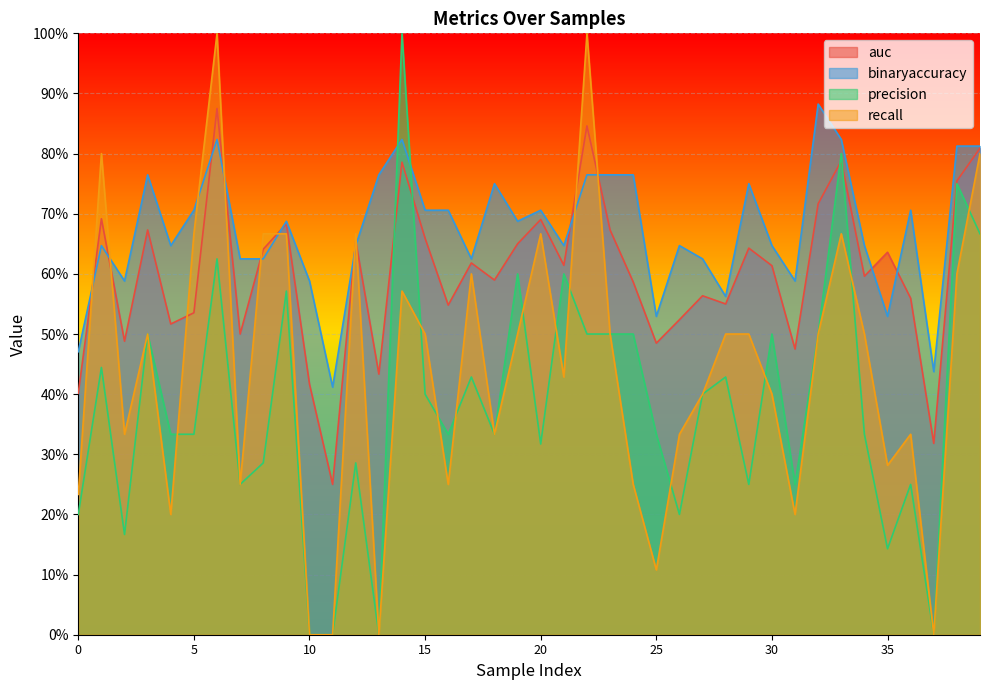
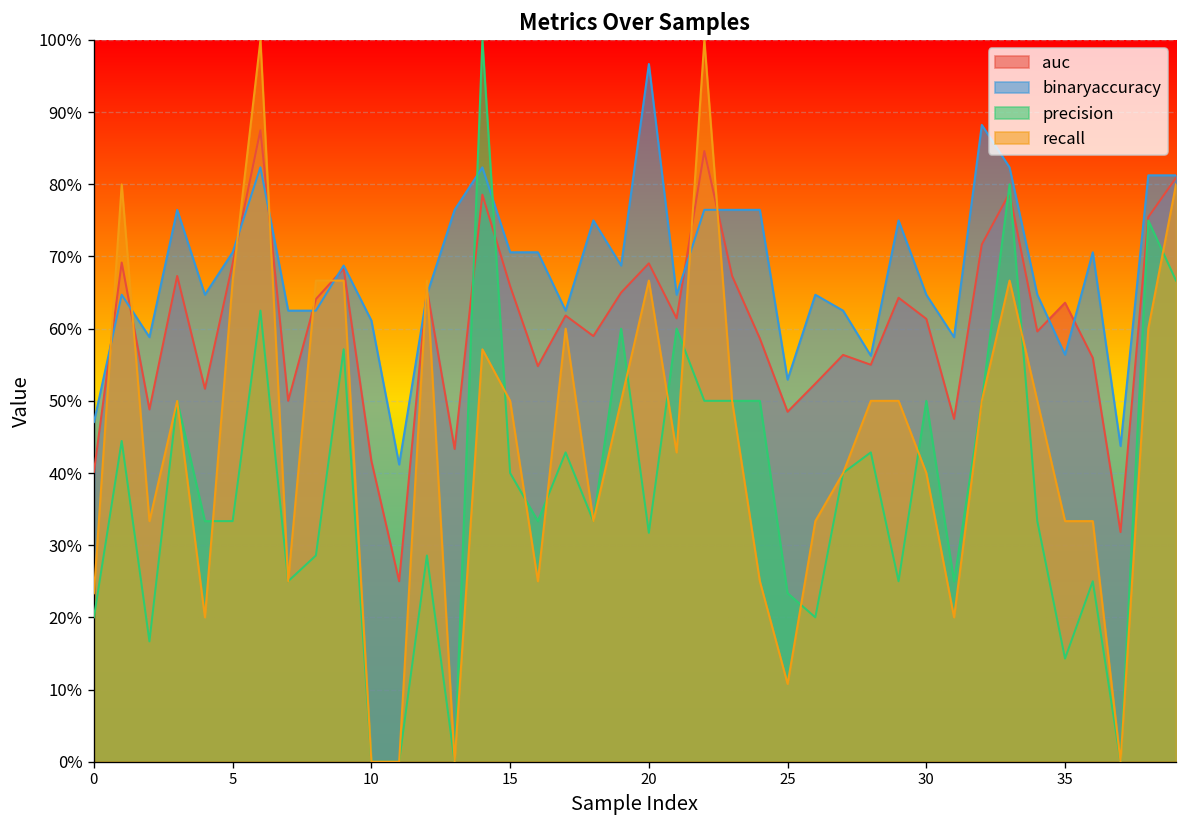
  {
    "auc": {
      "0": "40%",
-     "5": "54%",
+     "5": "69%",
      "10": "42%",
      "15": "66%",
      "20": "69%",
      "25": "48%",
      "30": "61%",
      "35": "64%"
    },
    "binaryaccuracy": {
      "0": "47%",
      "5": "71%",
-     "10": "59%",
+     "10": "61%",
      "15": "71%",
-     "20": "71%",
+     "20": "97%",
      "25": "53%",
      "30": "65%",
-     "35": "53%"
+     "35": "56%"
    },
    "precision": {
      "0": "20%",
      "5": "33%",
      "15": "40%",
      "20": "32%",
-     "25": "33%",
+     "25": "23%",
      "30": "50%",
      "35": "14%"
    },
    "recall": {
      "0": "23%",
      "5": "67%",
      "15": "50%",
      "20": "67%",
      "25": "11%",
      "30": "40%",
-     "35": "28%"
+     "35": "33%"
    }
  }
